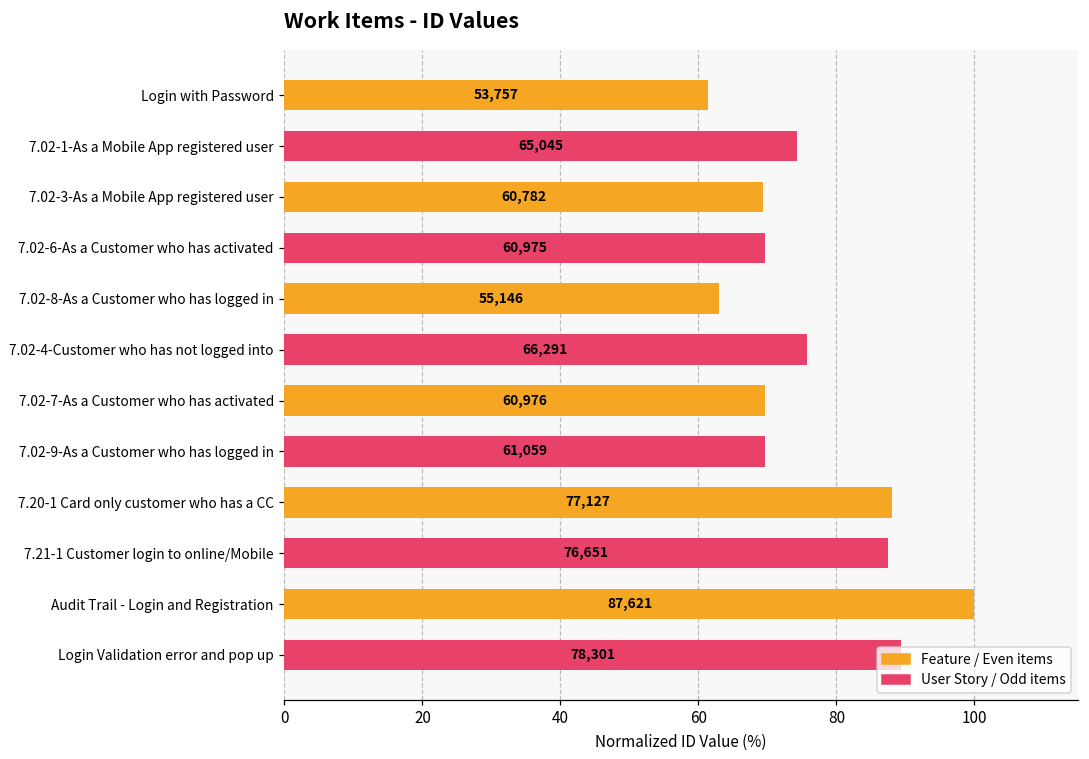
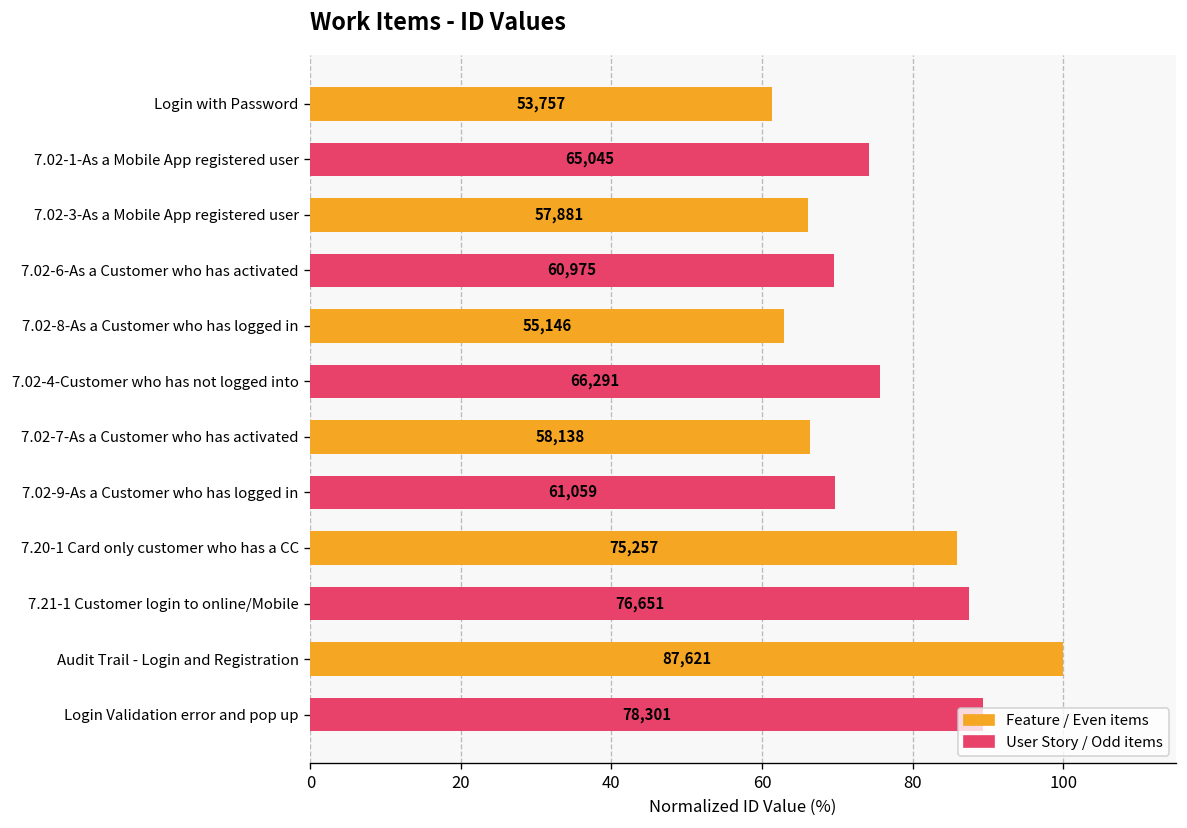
  {
-   "7.02-3-As a Mobile App registered user": "60,782",
-   "7.02-7-As a Customer who has activated": "60,976",
-   "7.20-1 Card only customer who has a CC": "77,127"
+   "7.02-3-As a Mobile App registered user": "57,881",
+   "7.02-7-As a Customer who has activated": "58,138",
+   "7.20-1 Card only customer who has a CC": "75,257"
  }
